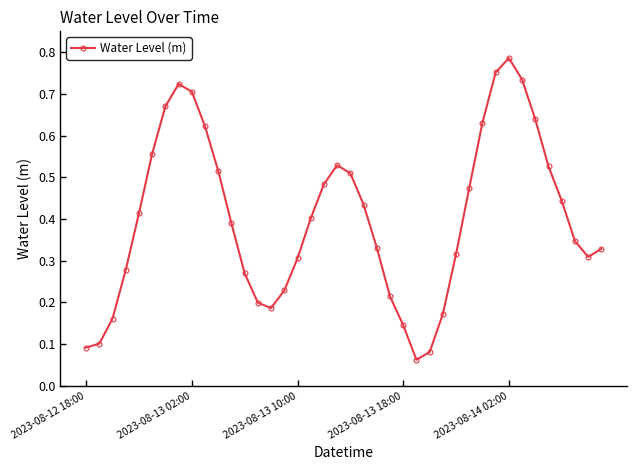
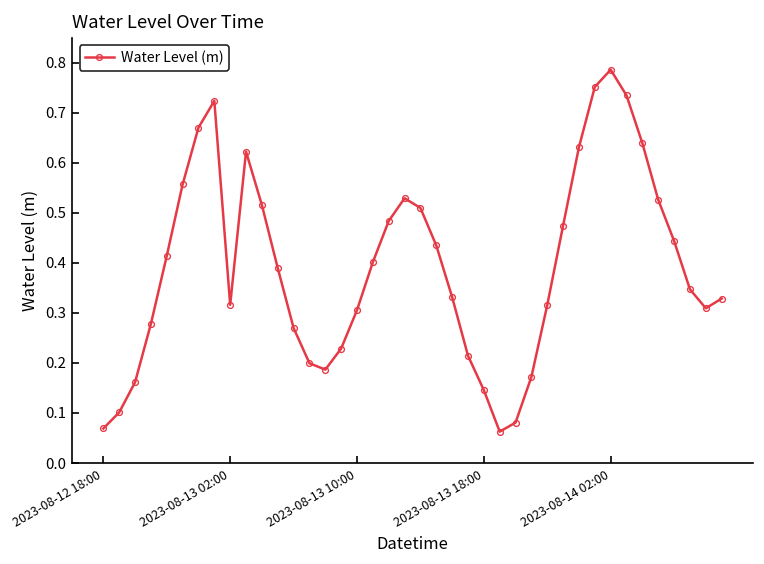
  {
-   "2023-08-12 18:00": 0.09,
-   "2023-08-13 02:00": 0.71,
+   "2023-08-12 18:00": 0.07,
+   "2023-08-13 02:00": 0.32,
    "2023-08-13 10:00": 0.31,
    "2023-08-13 18:00": 0.15,
    "2023-08-14 02:00": 0.79
  }
